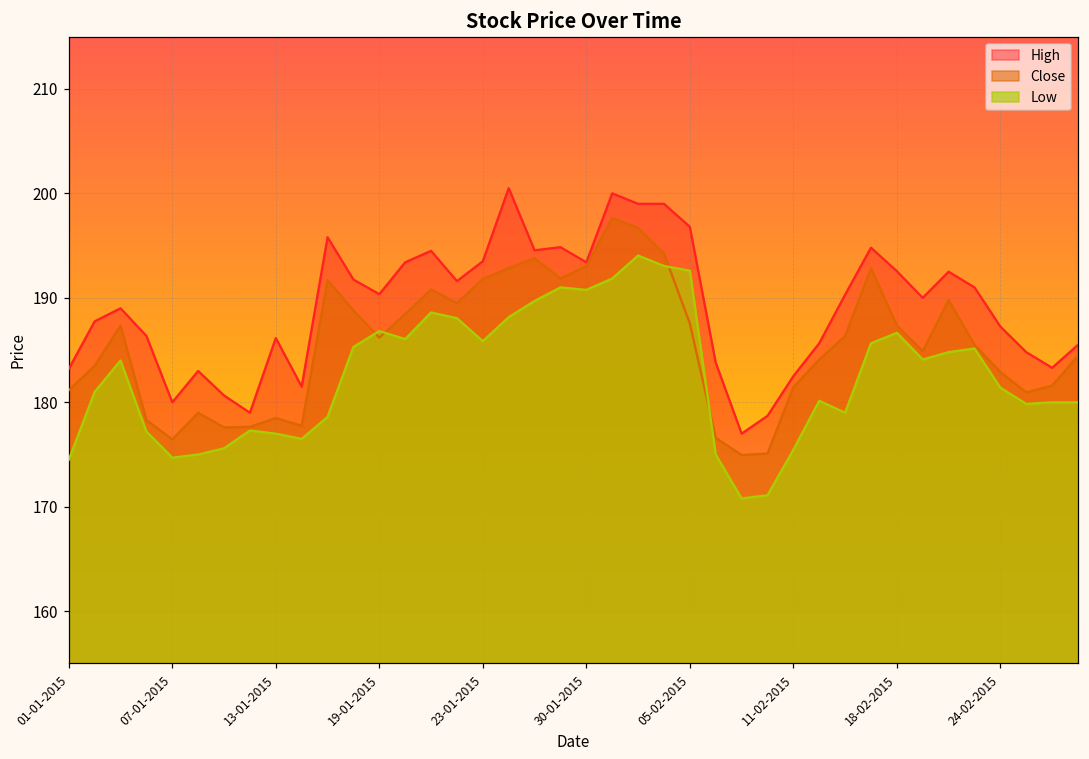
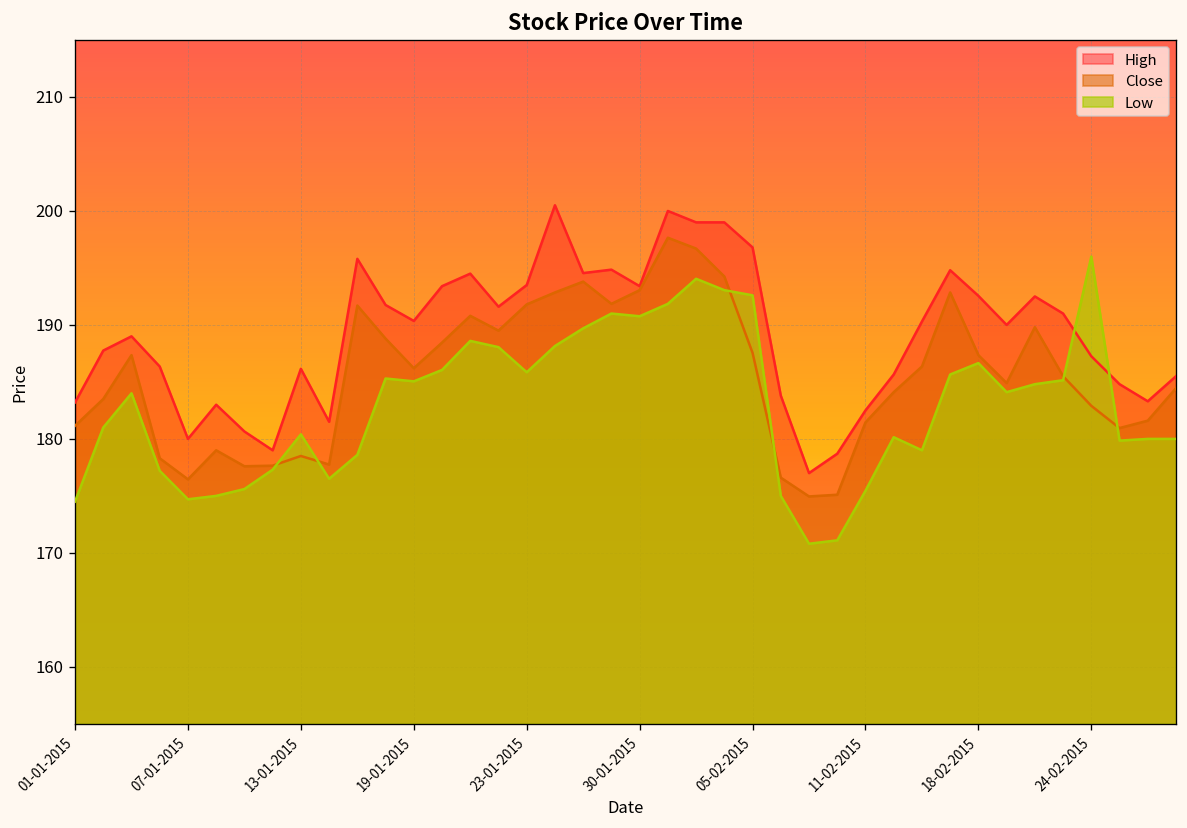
  {
    "Low": {
      "01-01-2015": 175,
      "07-01-2015": 175,
-     "13-01-2015": 177,
-     "19-01-2015": 187,
+     "13-01-2015": 180,
+     "19-01-2015": 185,
      "23-01-2015": 186,
      "30-01-2015": 191,
      "05-02-2015": 193,
      "11-02-2015": 175,
      "18-02-2015": 187,
-     "24-02-2015": 181
+     "24-02-2015": 196
    }
  }
